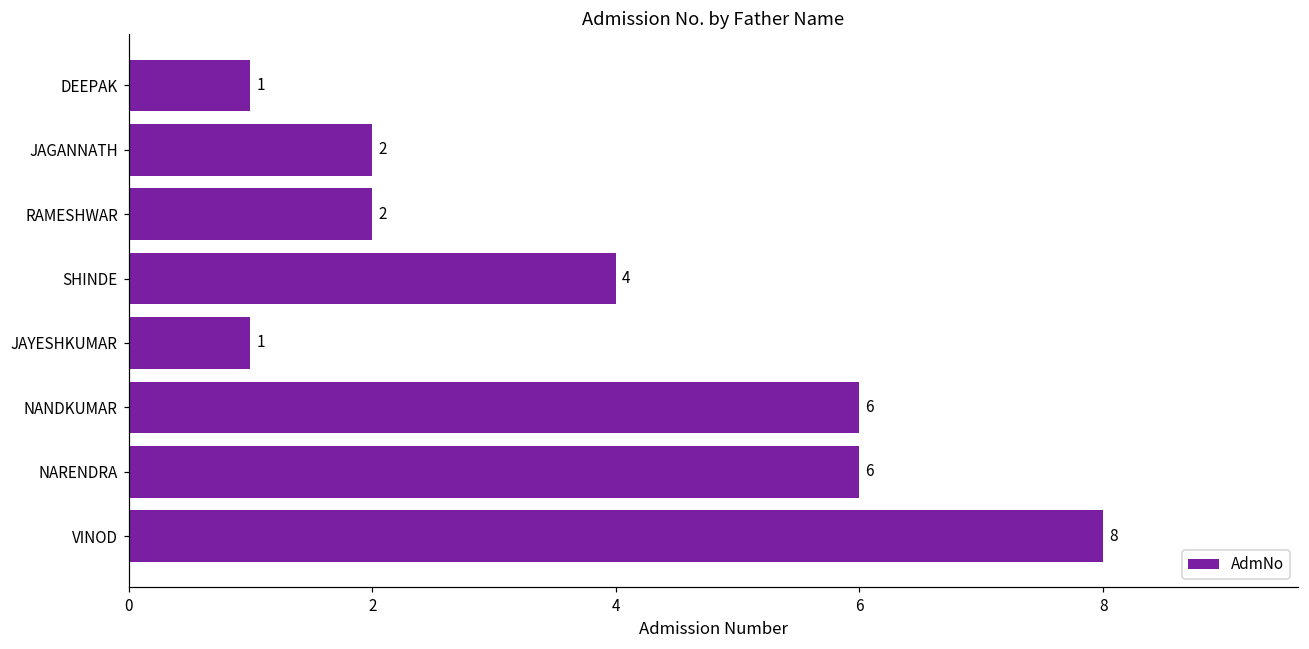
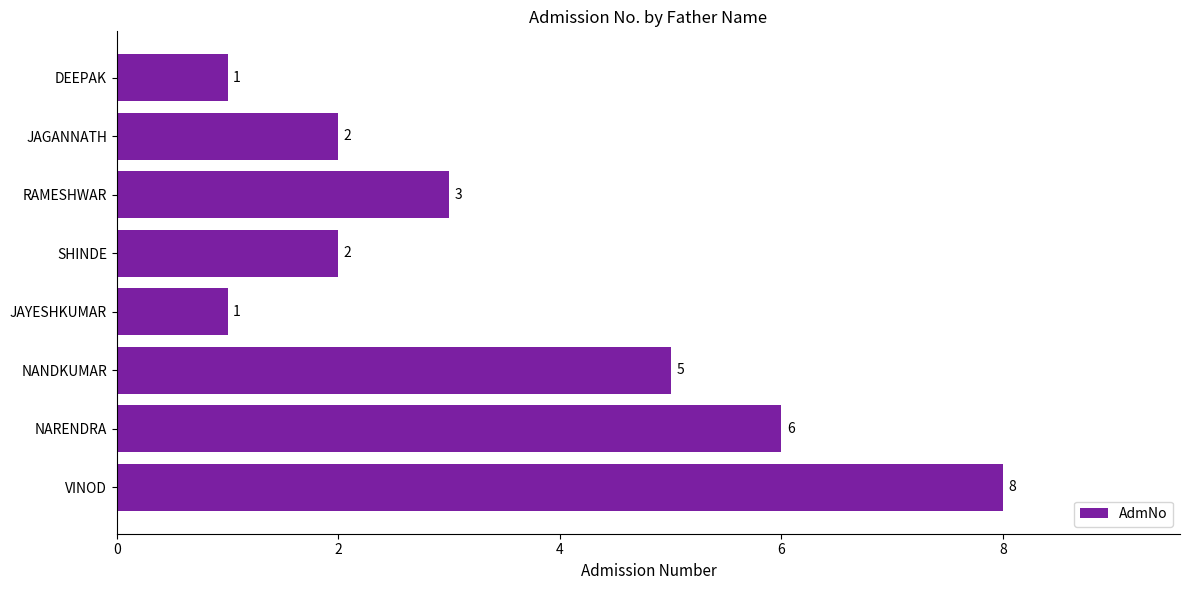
  {
    "DEEPAK": 1,
    "JAGANNATH": 2,
-   "RAMESHWAR": 2,
-   "SHINDE": 4,
+   "RAMESHWAR": 3,
+   "SHINDE": 2,
    "JAYESHKUMAR": 1,
-   "NANDKUMAR": 6,
+   "NANDKUMAR": 5,
    "NARENDRA": 6,
    "VINOD": 8
  }
